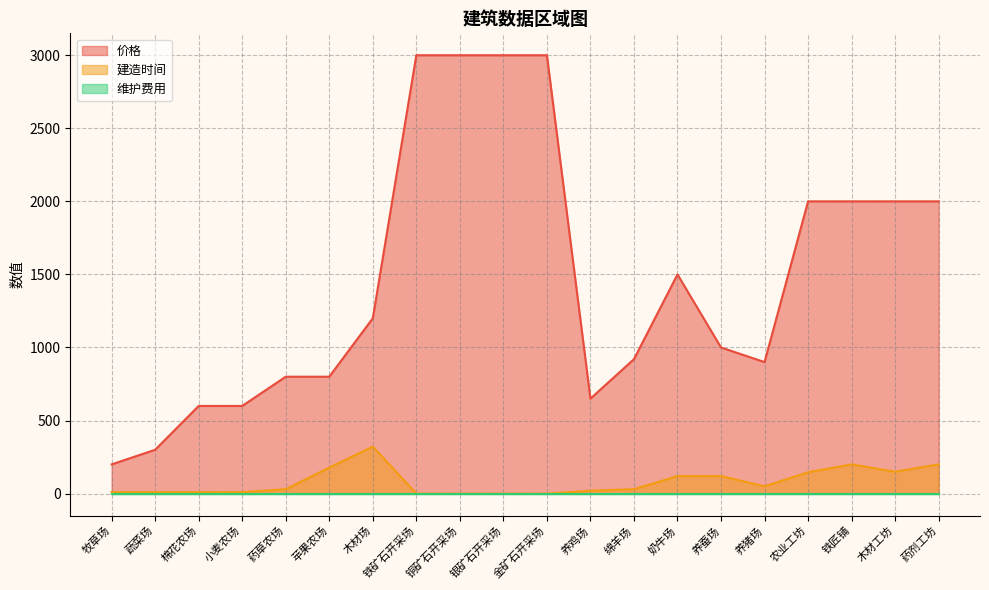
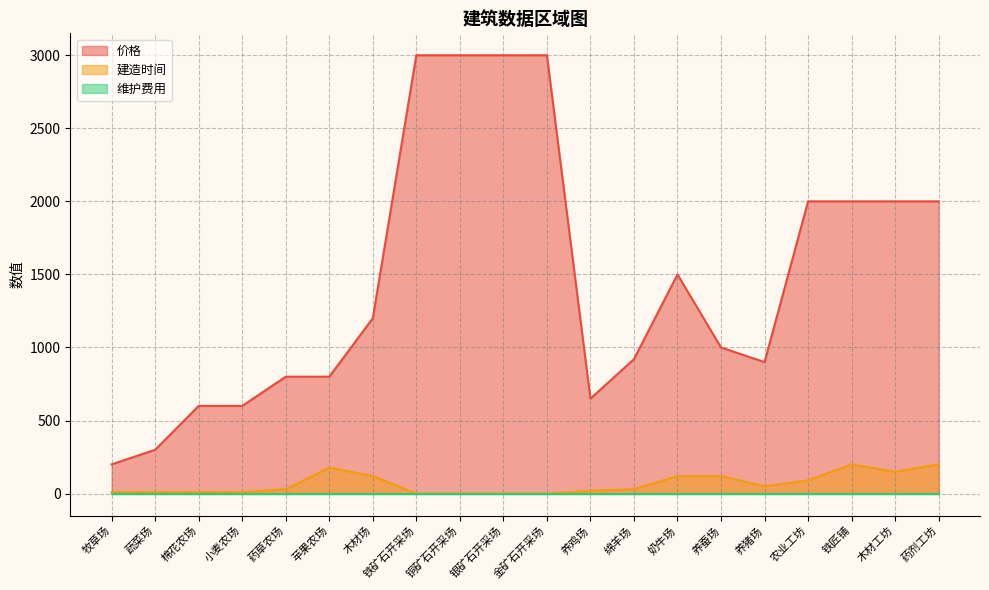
  {
    "价格": {
      "牧草场": 200,
      "蔬菜场": 300,
      "棉花农场": 600,
      "小麦农场": 600,
      "药草农场": 800,
      "苹果农场": 800,
      "木材场": 1200,
      "铁矿石开采场": 3000,
      "铜矿石开采场": 3000,
      "银矿石开采场": 3000,
      "金矿石开采场": 3000,
      "养鸡场": 650,
      "绵羊场": 920,
      "奶牛场": 1500,
      "养蚕场": 1000,
      "养猪场": 900,
      "农业工坊": 2000,
      "铁匠铺": 2000,
      "木材工坊": 2000,
      "药剂工坊": 2000
    },
    "建造时间": {
      "药草农场": 30,
      "苹果农场": 180,
-     "木材场": 320,
+     "木材场": 120,
      "养鸡场": 20,
      "绵羊场": 30,
      "奶牛场": 120,
      "养蚕场": 120,
      "养猪场": 50,
-     "农业工坊": 150,
+     "农业工坊": 90,
      "铁匠铺": 200,
      "木材工坊": 150,
      "药剂工坊": 200
    },
    "维护费用": {
      "药草农场": 0,
      "苹果农场": 0,
      "木材场": 0,
      "养鸡场": 0,
      "绵羊场": 0,
      "奶牛场": 0,
      "养蚕场": 0,
      "养猪场": 0,
      "农业工坊": 0,
      "铁匠铺": 0,
      "木材工坊": 0,
      "药剂工坊": 0
    }
  }
